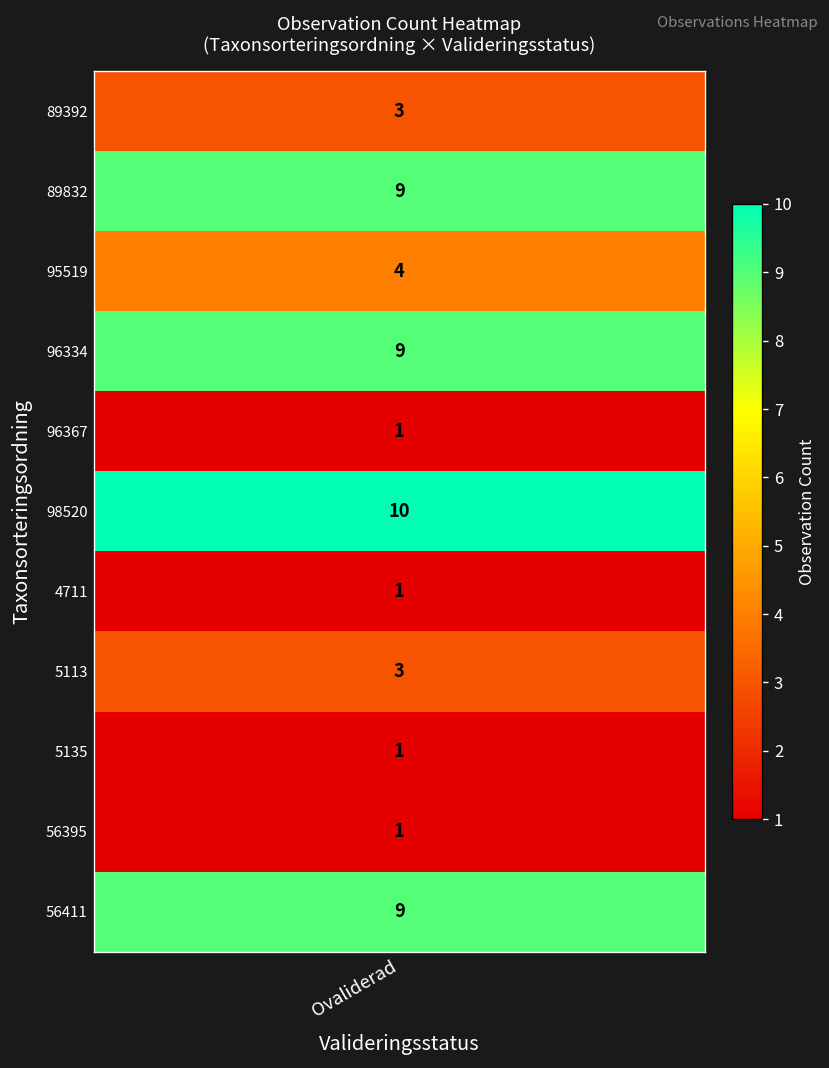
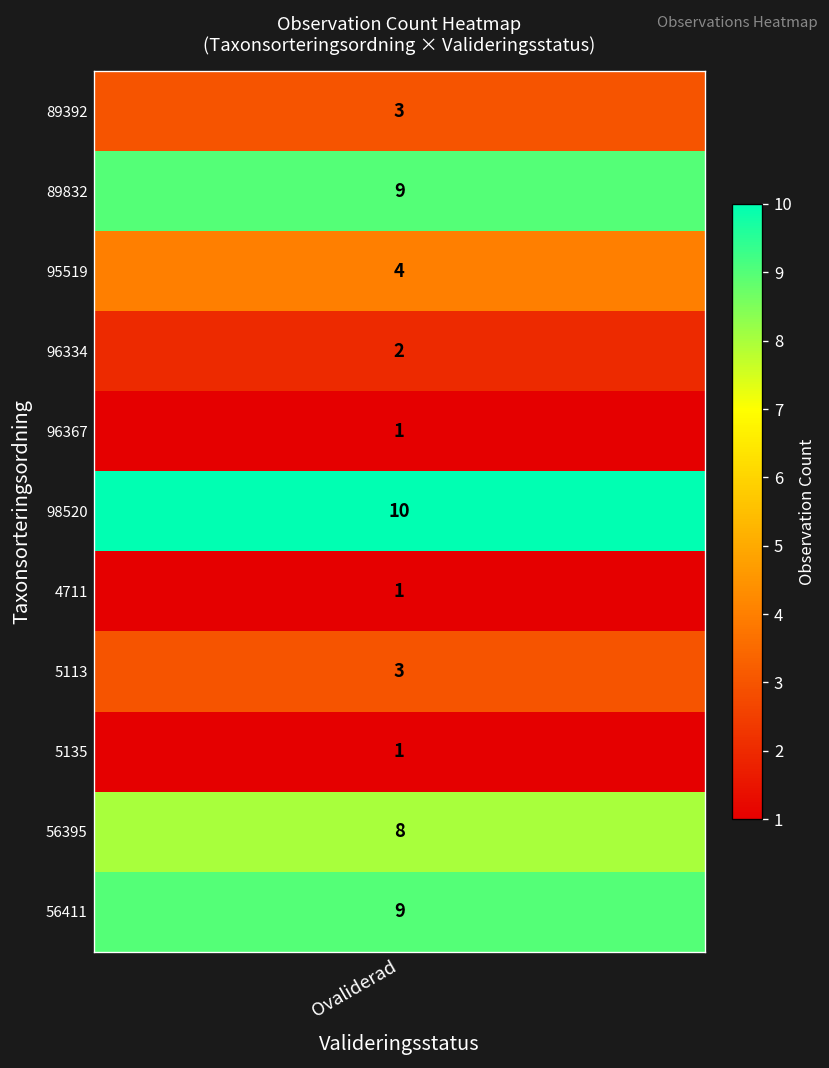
  {
    "89392": {
      "Ovaliderad": 3
    },
    "89832": {
      "Ovaliderad": 9
    },
    "95519": {
      "Ovaliderad": 4
    },
    "96334": {
-     "Ovaliderad": 9
+     "Ovaliderad": 2
    },
    "96367": {
      "Ovaliderad": 1
    },
    "98520": {
      "Ovaliderad": 10
    },
    "4711": {
      "Ovaliderad": 1
    },
    "5113": {
      "Ovaliderad": 3
    },
    "5135": {
      "Ovaliderad": 1
    },
    "56395": {
-     "Ovaliderad": 1
+     "Ovaliderad": 8
    },
    "56411": {
      "Ovaliderad": 9
    }
  }
